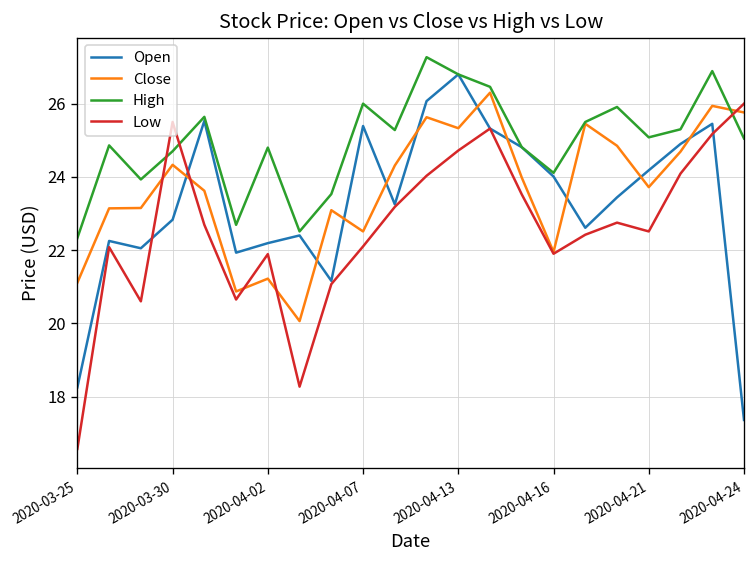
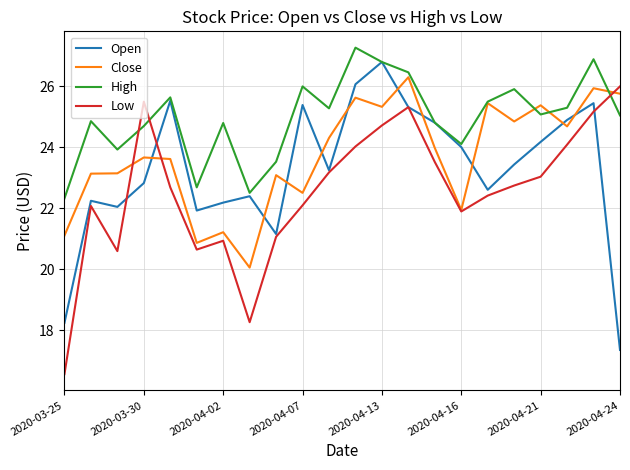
  {
    "Open": {
      "2020-03-25": 18.3,
      "2020-03-30": 22.8,
      "2020-04-02": 22.2,
      "2020-04-07": 25.4,
      "2020-04-16": 24.0,
      "2020-04-21": 24.2,
      "2020-04-24": 17.4
    },
    "Close": {
      "2020-03-25": 21.1,
-     "2020-03-30": 24.3,
+     "2020-03-30": 23.7,
      "2020-04-02": 21.2,
      "2020-04-07": 22.5,
      "2020-04-13": 25.3,
-     "2020-04-21": 23.7,
+     "2020-04-21": 25.4,
      "2020-04-24": 25.8
    },
    "High": {
      "2020-03-25": 22.3,
      "2020-03-30": 24.7,
      "2020-04-02": 24.8,
      "2020-04-07": 26.0,
      "2020-04-16": 24.1,
      "2020-04-21": 25.1,
      "2020-04-24": 25.1
    },
    "Low": {
      "2020-03-25": 16.6,
-     "2020-04-02": 21.9,
+     "2020-04-02": 20.9,
      "2020-04-07": 22.1,
      "2020-04-13": 24.7,
-     "2020-04-21": 22.5,
+     "2020-04-21": 23.0,
      "2020-04-24": 26.0
    }
  }
